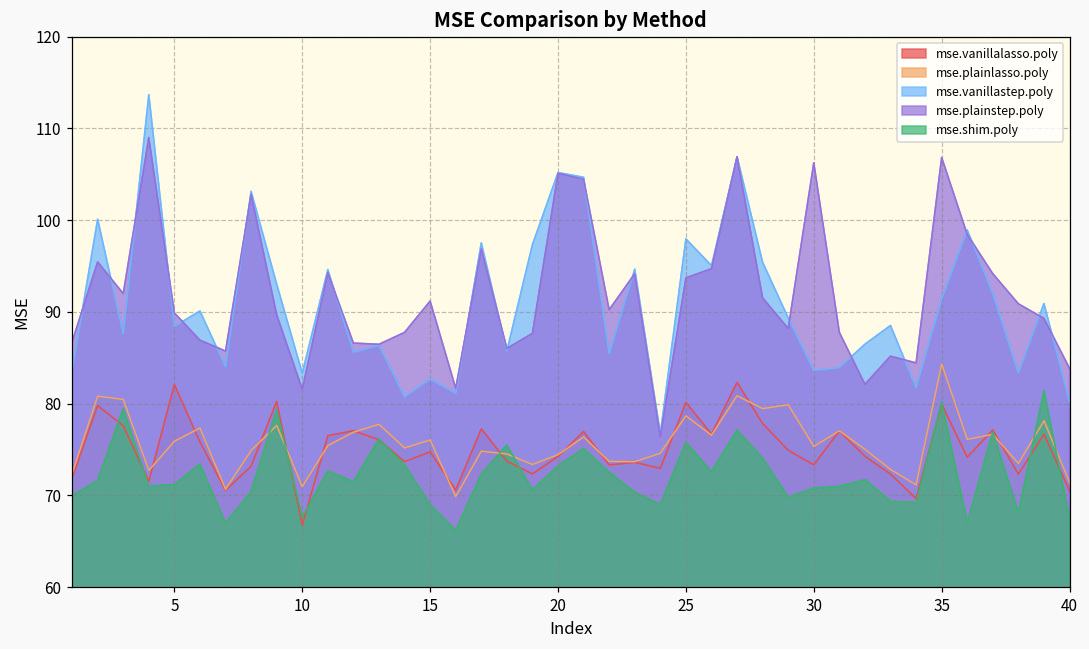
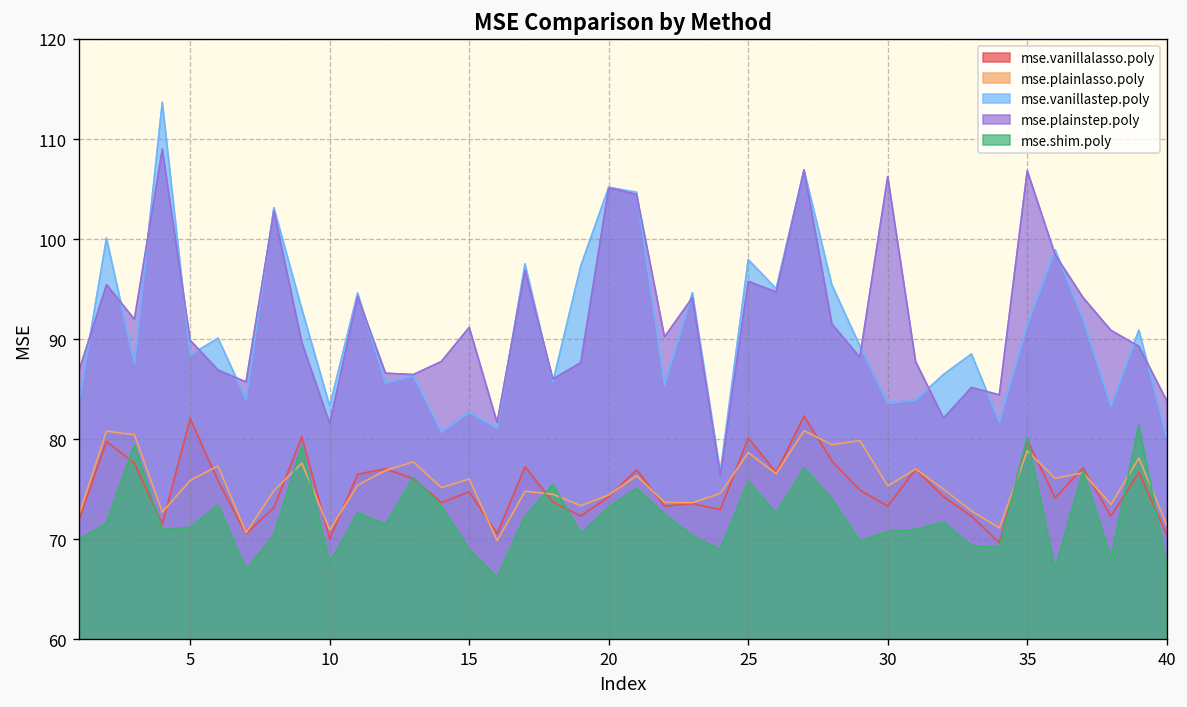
  {
    "mse.vanillalasso.poly": {
      "5": 82,
-     "10": 67,
+     "10": 70,
      "15": 75,
      "25": 80,
      "30": 73,
      "40": 70
    },
    "mse.plainlasso.poly": {
      "5": 76,
      "10": 71,
      "15": 76,
      "25": 79,
      "30": 75,
-     "35": 84,
+     "35": 79,
      "40": 71
    },
    "mse.vanillastep.poly": {
      "5": 88,
      "10": 83,
      "15": 83,
      "25": 98,
      "30": 84,
      "35": 91,
      "40": 80
    },
    "mse.plainstep.poly": {
      "5": 90,
      "10": 82,
      "15": 91,
-     "25": 94,
+     "25": 96,
      "30": 106,
      "35": 107,
      "40": 84
    },
    "mse.shim.poly": {
      "5": 71,
      "10": 68,
      "15": 69,
      "20": 73,
      "25": 76,
      "30": 71,
      "40": 67
    }
  }
